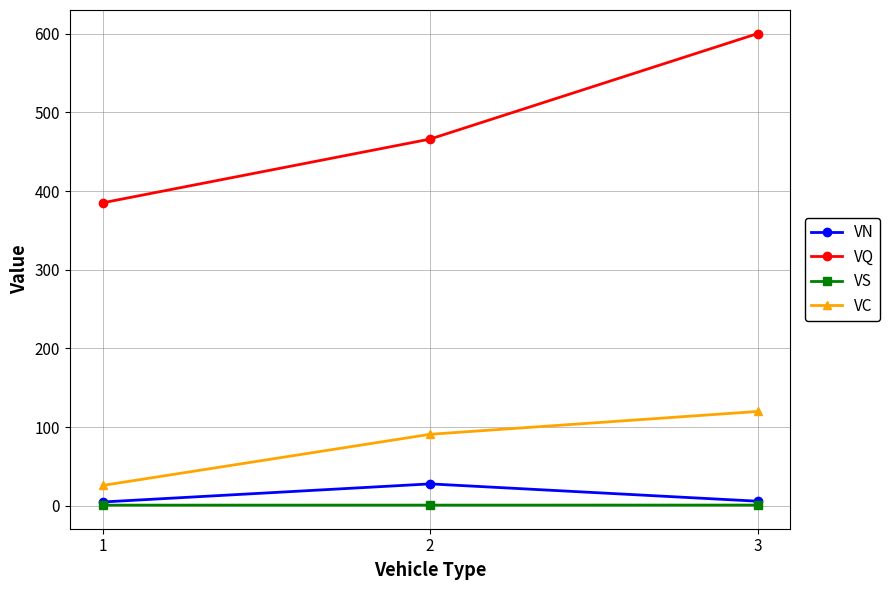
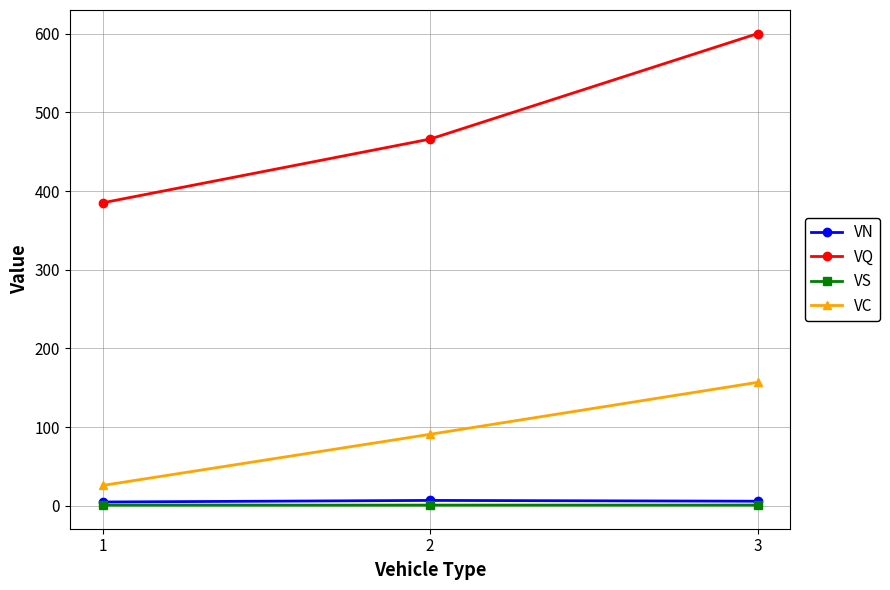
  {
    "VN": {
      "1": 10,
-     "2": 30,
+     "2": 10,
      "3": 10
    },
    "VQ": {
      "1": 390,
      "2": 470,
      "3": 600
    },
    "VS": {
      "1": 0,
      "2": 0,
      "3": 0
    },
    "VC": {
      "1": 30,
      "2": 90,
-     "3": 120
+     "3": 160
    }
  }
